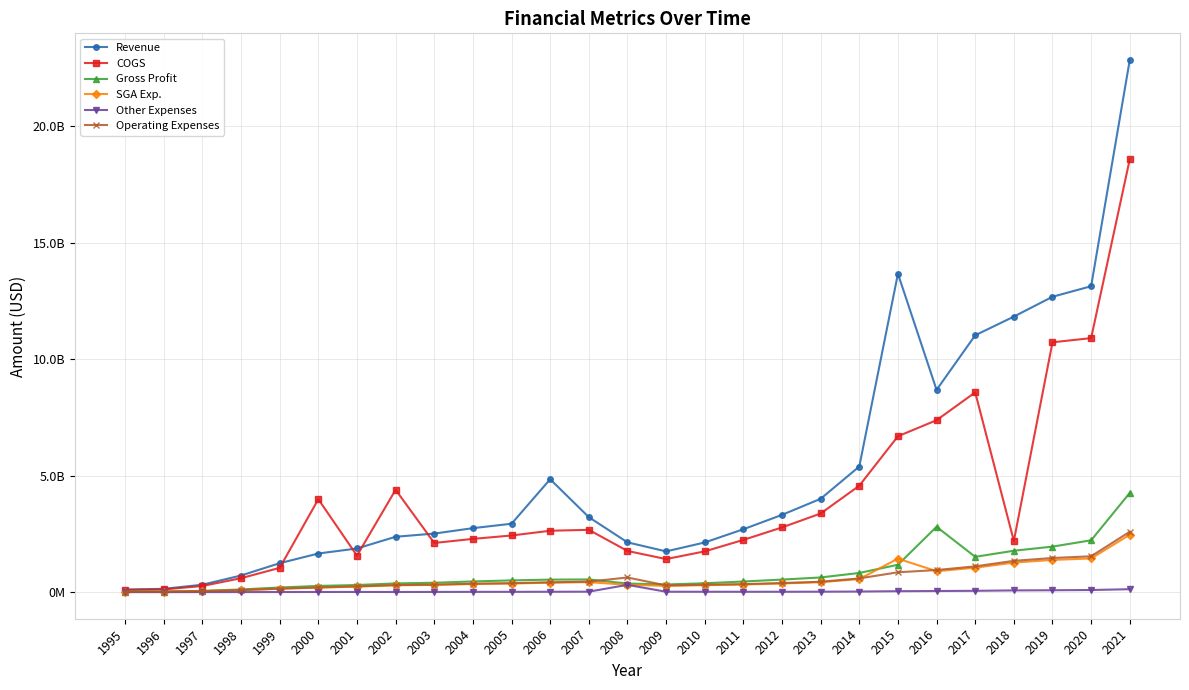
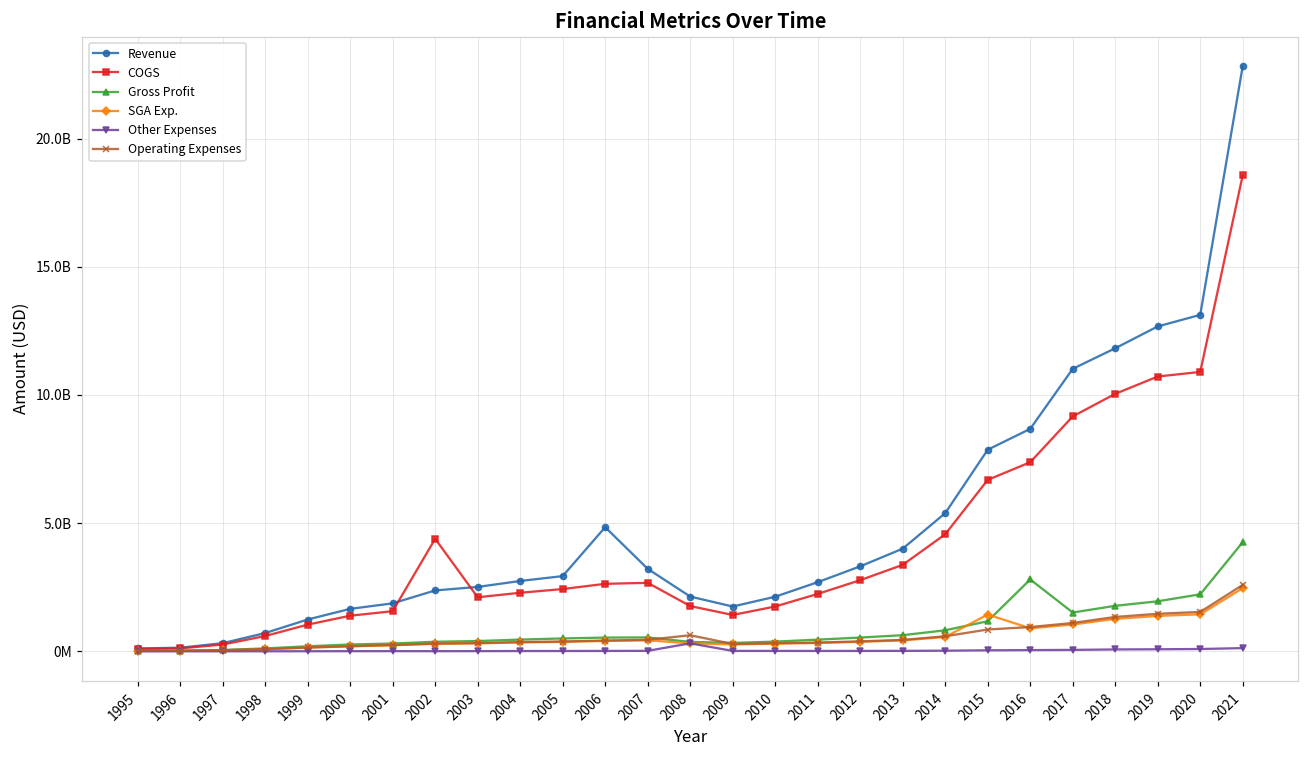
  {
    "Revenue": {
      "1998": 700000000,
      "1999": 1200000000,
      "2000": 1700000000,
      "2001": 1900000000,
      "2002": 2400000000,
      "2003": 2500000000,
      "2004": 2700000000,
      "2005": 2900000000,
      "2006": 4800000000,
      "2007": 3200000000,
      "2008": 2100000000,
      "2009": 1700000000,
      "2010": 2100000000,
      "2011": 2700000000,
      "2012": 3300000000,
      "2013": 4000000000,
      "2014": 5400000000,
-     "2015": 13700000000,
+     "2015": 7900000000,
      "2016": 8700000000,
      "2017": 11000000000,
      "2018": 11800000000,
      "2019": 12700000000,
      "2020": 13100000000,
      "2021": 22800000000
    },
    "COGS": {
      "1998": 600000000,
      "1999": 1000000000,
-     "2000": 4000000000,
+     "2000": 1400000000,
      "2001": 1600000000,
      "2002": 4400000000,
      "2003": 2100000000,
      "2004": 2300000000,
      "2005": 2400000000,
      "2006": 2600000000,
      "2007": 2700000000,
      "2008": 1800000000,
      "2009": 1400000000,
      "2010": 1800000000,
      "2011": 2200000000,
      "2012": 2800000000,
      "2013": 3400000000,
      "2014": 4600000000,
      "2015": 6700000000,
      "2016": 7400000000,
-     "2017": 8600000000,
-     "2018": 2200000000,
+     "2017": 9200000000,
+     "2018": 10000000000,
      "2019": 10700000000,
      "2020": 10900000000,
      "2021": 18600000000
    },
    "Gross Profit": {
      "2005": 500000000,
      "2006": 500000000,
      "2011": 500000000,
      "2012": 500000000,
      "2013": 600000000,
      "2014": 800000000,
      "2015": 1200000000,
      "2016": 2800000000,
      "2017": 1500000000,
      "2018": 1800000000,
      "2019": 2000000000,
      "2020": 2200000000,
      "2021": 4300000000
    },
    "SGA Exp.": {
      "2015": 1400000000,
      "2021": 2500000000
    },
    "Other Expenses": {
      "1999": 0,
      "2000": 0,
      "2001": 0,
      "2002": 0,
      "2003": 0,
      "2004": 0,
      "2005": 0,
      "2006": 0,
      "2007": 0,
      "2009": 0,
      "2010": 0,
      "2011": 0,
      "2012": 0,
      "2013": 0,
      "2014": 0,
      "2015": 0,
      "2016": 0,
      "2017": 100000000,
      "2018": 100000000,
      "2019": 100000000,
      "2020": 100000000,
      "2021": 100000000
    },
    "Operating Expenses": {
      "2008": 600000000,
      "2015": 900000000,
      "2021": 2600000000
    }
  }
